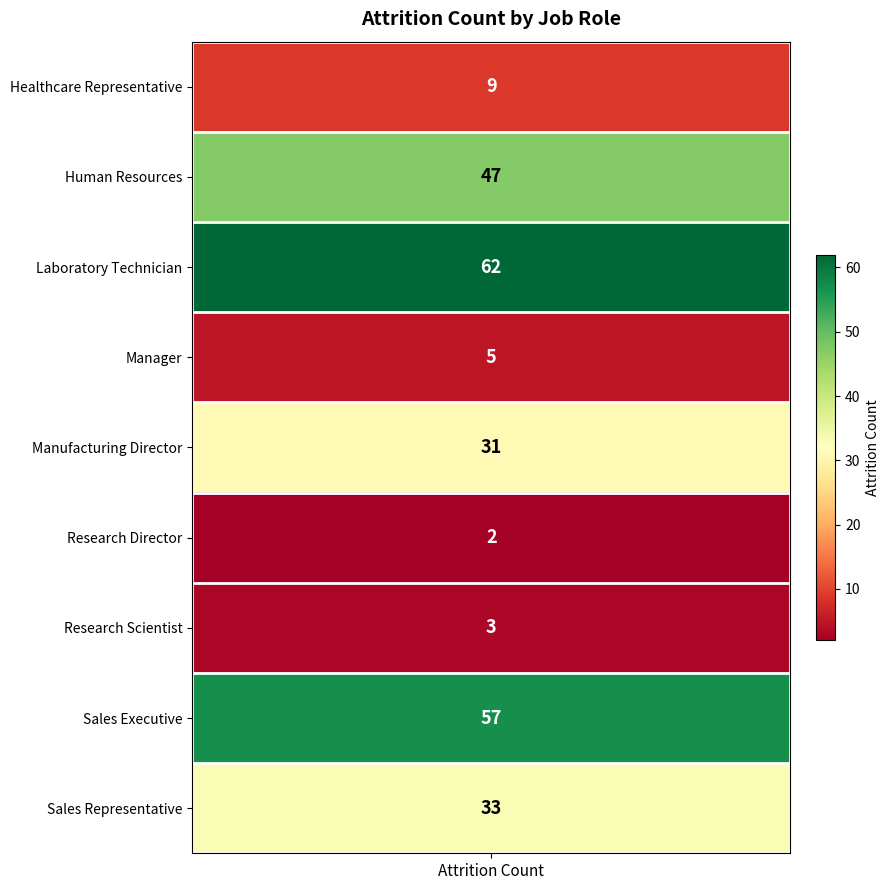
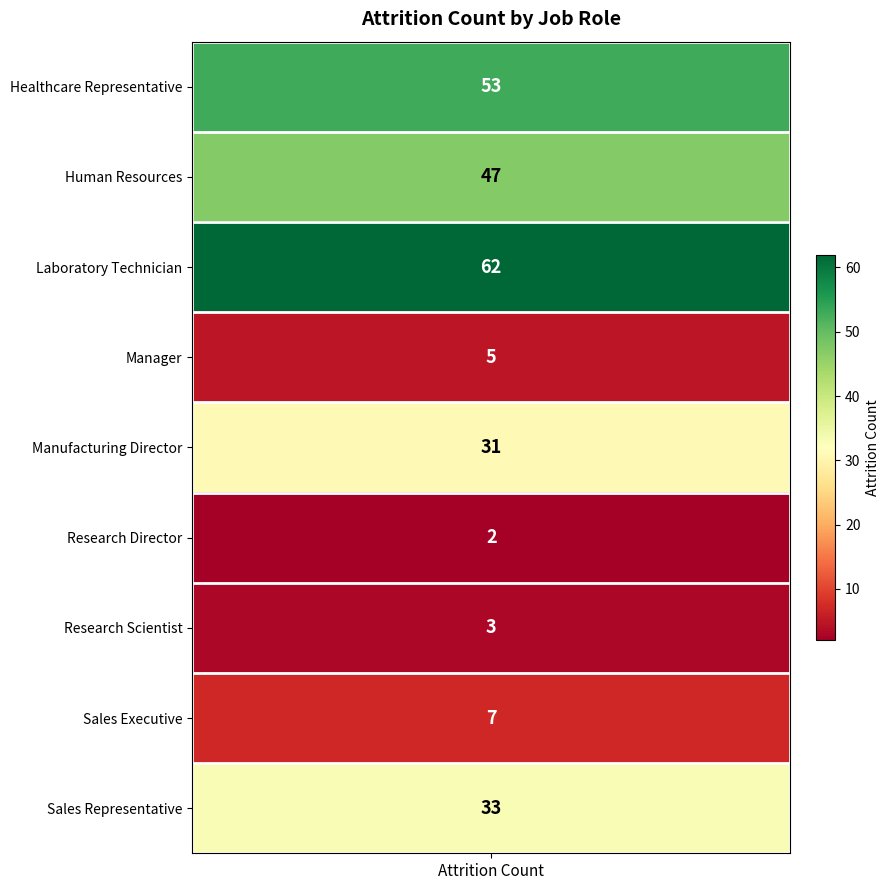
  {
    "Healthcare Representative": {
-     "Attrition Count": 9
+     "Attrition Count": 53
    },
    "Human Resources": {
      "Attrition Count": 47
    },
    "Laboratory Technician": {
      "Attrition Count": 62
    },
    "Manager": {
      "Attrition Count": 5
    },
    "Manufacturing Director": {
      "Attrition Count": 31
    },
    "Research Director": {
      "Attrition Count": 2
    },
    "Research Scientist": {
      "Attrition Count": 3
    },
    "Sales Executive": {
-     "Attrition Count": 57
+     "Attrition Count": 7
    },
    "Sales Representative": {
      "Attrition Count": 33
    }
  }
